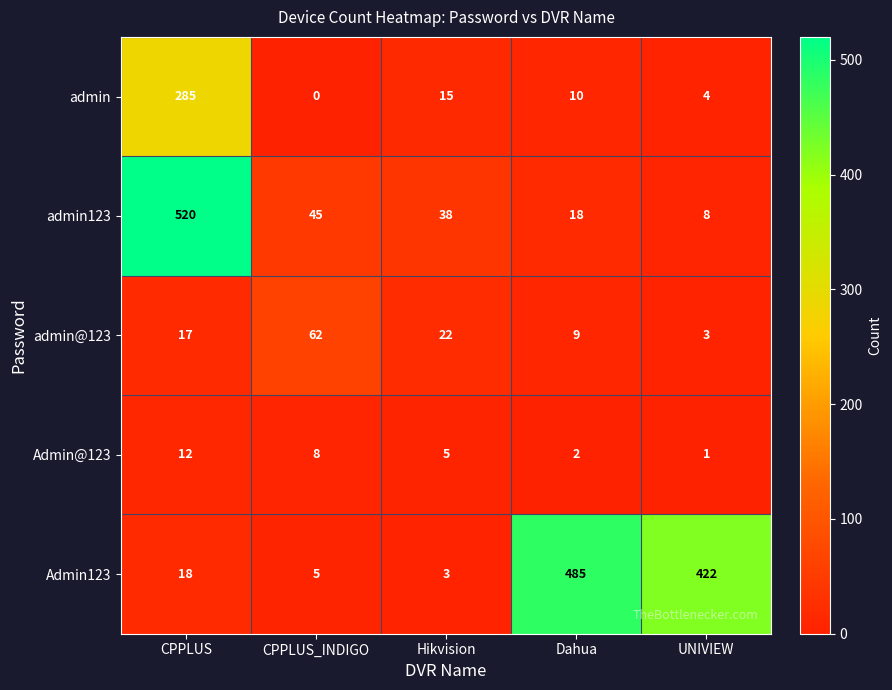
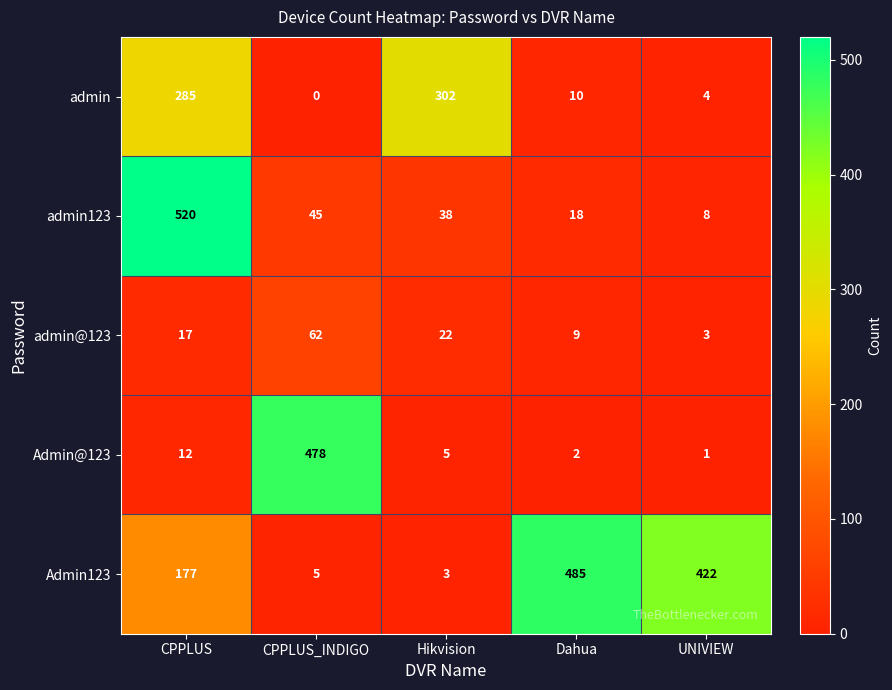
  {
    "admin": {
      "CPPLUS": 285,
      "CPPLUS_INDIGO": 0,
-     "Hikvision": 15,
+     "Hikvision": 302,
      "Dahua": 10,
      "UNIVIEW": 4
    },
    "admin123": {
      "CPPLUS": 520,
      "CPPLUS_INDIGO": 45,
      "Hikvision": 38,
      "Dahua": 18,
      "UNIVIEW": 8
    },
    "admin@123": {
      "CPPLUS": 17,
      "CPPLUS_INDIGO": 62,
      "Hikvision": 22,
      "Dahua": 9,
      "UNIVIEW": 3
    },
    "Admin@123": {
      "CPPLUS": 12,
-     "CPPLUS_INDIGO": 8,
+     "CPPLUS_INDIGO": 478,
      "Hikvision": 5,
      "Dahua": 2,
      "UNIVIEW": 1
    },
    "Admin123": {
-     "CPPLUS": 18,
+     "CPPLUS": 177,
      "CPPLUS_INDIGO": 5,
      "Hikvision": 3,
      "Dahua": 485
    }
  }
